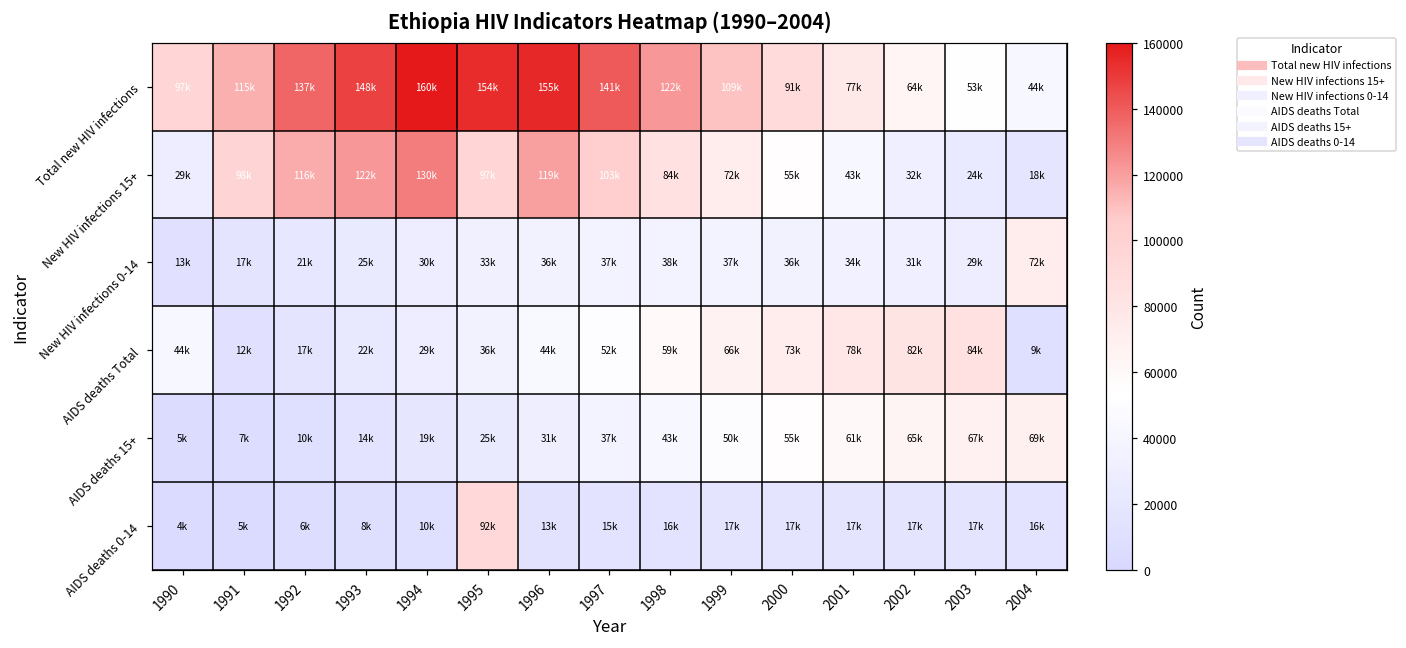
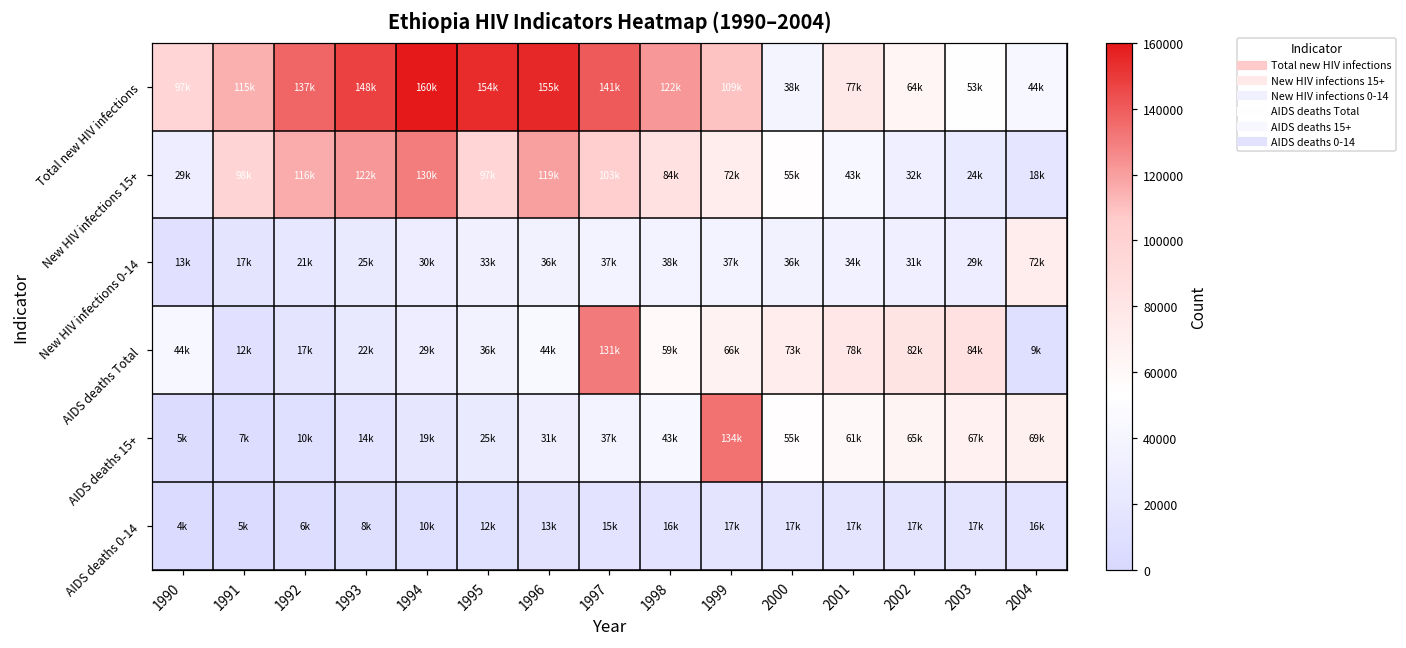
  {
    "Total new HIV infections": {
      "1991": "115k",
      "1992": "137k",
      "1993": "148k",
      "1994": "160k",
      "1995": "154k",
      "1996": "155k",
      "1997": "141k",
      "1998": "122k",
      "1999": "109k",
-     "2000": "91k",
+     "2000": "38k",
      "2001": "77k",
      "2002": "64k",
      "2003": "53k",
      "2004": "44k"
    },
    "New HIV infections 15+": {
      "1990": "29k",
      "1992": "116k",
      "1993": "122k",
      "1994": "130k",
      "1996": "119k",
      "1997": "103k",
      "1998": "84k",
      "1999": "72k",
      "2000": "55k",
      "2001": "43k",
      "2002": "32k",
      "2003": "24k",
      "2004": "18k"
    },
    "New HIV infections 0-14": {
      "1990": "13k",
      "1991": "17k",
      "1992": "21k",
      "1993": "25k",
      "1994": "30k",
      "1995": "33k",
      "1996": "36k",
      "1997": "37k",
      "1998": "38k",
      "1999": "37k",
      "2000": "36k",
      "2001": "34k",
      "2002": "31k",
      "2003": "29k",
      "2004": "72k"
    },
    "AIDS deaths Total": {
      "1990": "44k",
      "1991": "12k",
      "1992": "17k",
      "1993": "22k",
      "1994": "29k",
      "1995": "36k",
      "1996": "44k",
-     "1997": "52k",
+     "1997": "131k",
      "1998": "59k",
      "1999": "66k",
      "2000": "73k",
      "2001": "78k",
      "2002": "82k",
      "2003": "84k",
      "2004": "9k"
    },
    "AIDS deaths 15+": {
      "1990": "5k",
      "1991": "7k",
      "1992": "10k",
      "1993": "14k",
      "1994": "19k",
      "1995": "25k",
      "1996": "31k",
      "1997": "37k",
      "1998": "43k",
-     "1999": "50k",
+     "1999": "134k",
      "2000": "55k",
      "2001": "61k",
      "2002": "65k",
      "2003": "67k",
      "2004": "69k"
    },
    "AIDS deaths 0-14": {
      "1990": "4k",
      "1991": "5k",
      "1992": "6k",
      "1993": "8k",
      "1994": "10k",
-     "1995": "92k",
+     "1995": "12k",
      "1996": "13k",
      "1997": "15k",
      "1998": "16k",
      "1999": "17k",
      "2000": "17k",
      "2001": "17k",
      "2002": "17k",
      "2003": "17k",
      "2004": "16k"
    }
  }
